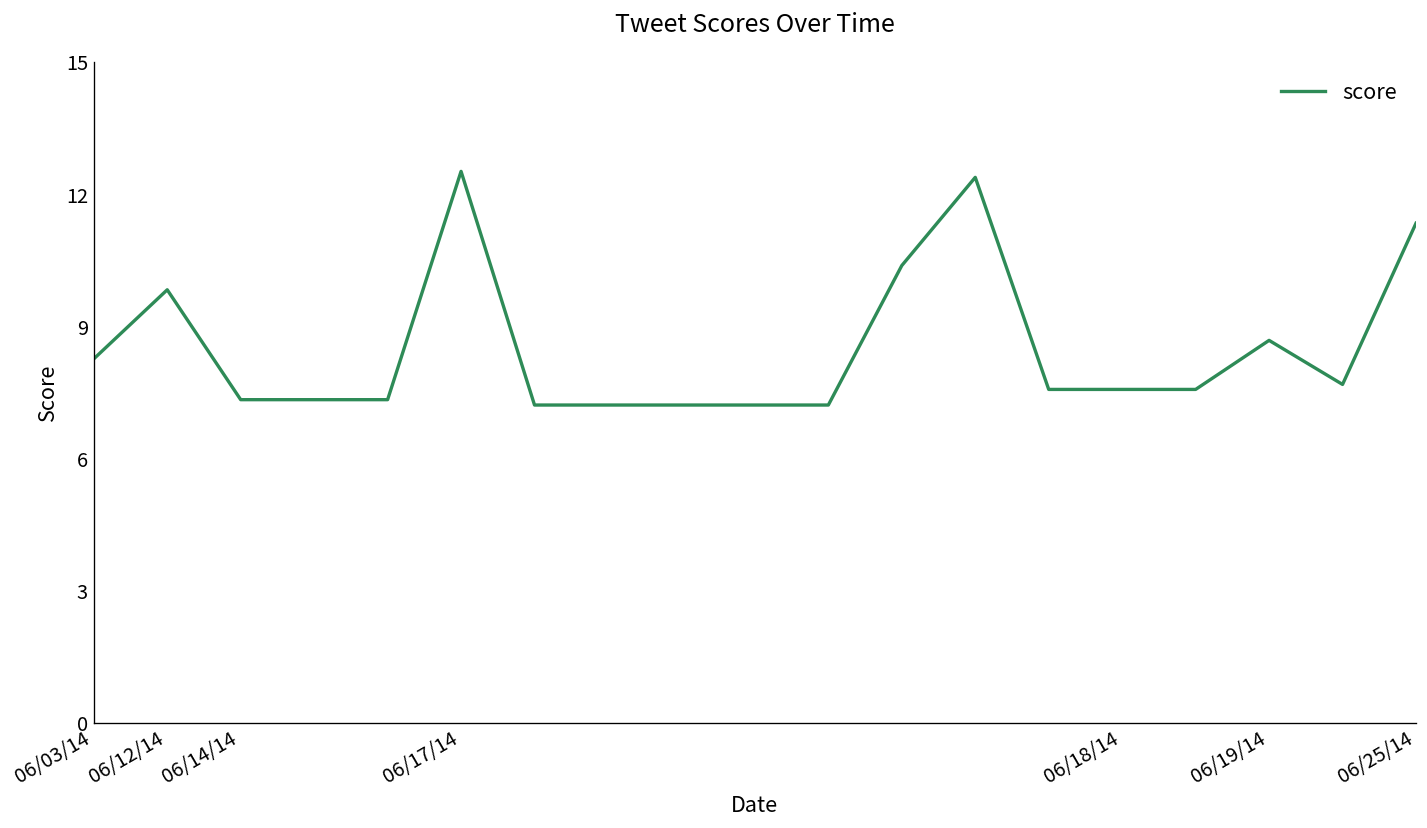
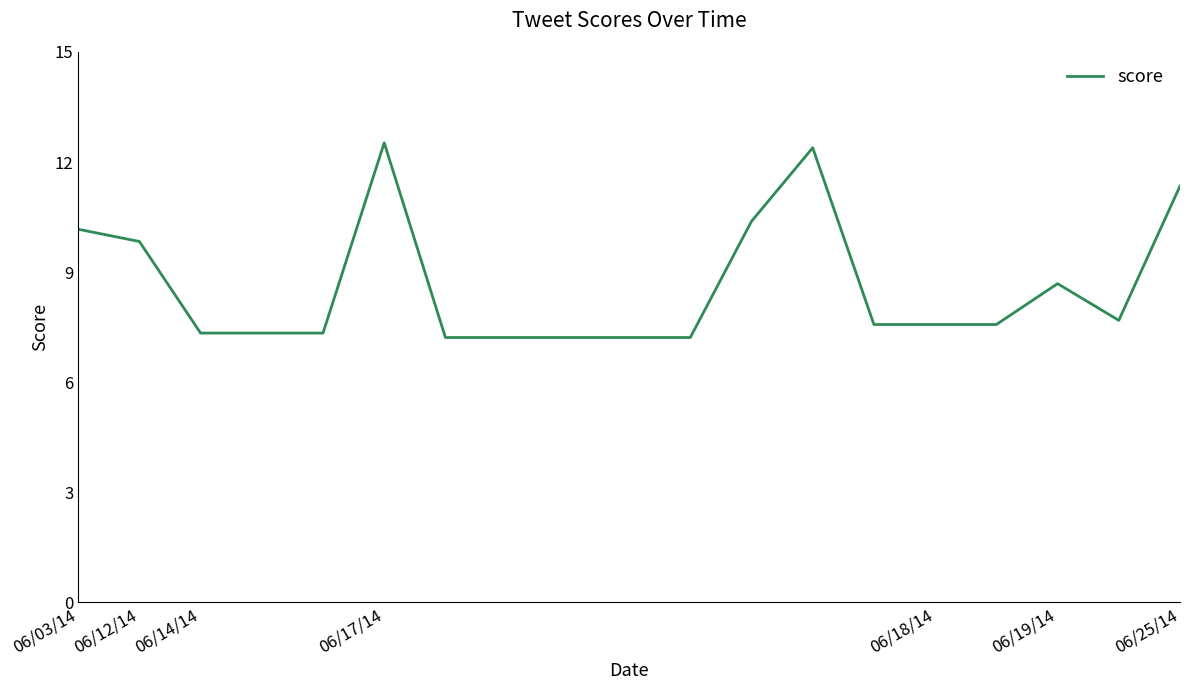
  {
-   "06/03/14": 8.3,
+   "06/03/14": 10.2,
    "06/12/14": 9.8,
    "06/25/14": 11.3
  }
